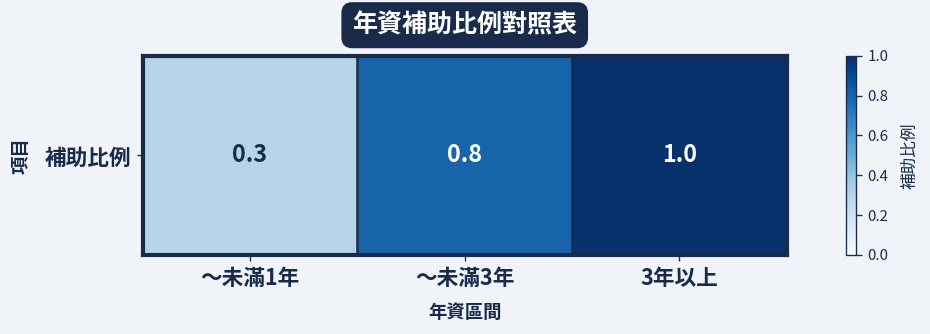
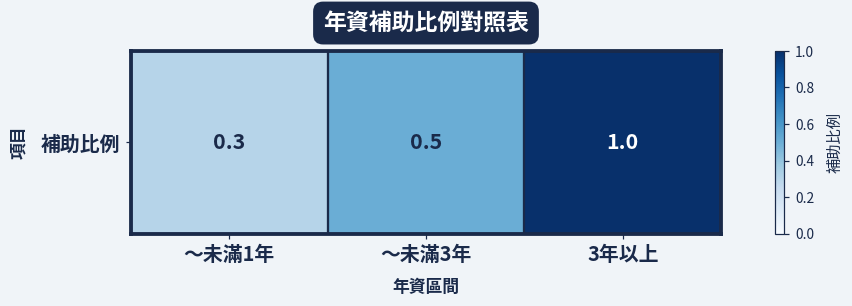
  {
    "補助比例": {
      "～未滿1年": 0.3,
-     "～未滿3年": 0.8,
+     "～未滿3年": 0.5,
      "3年以上": 1.0
    }
  }
